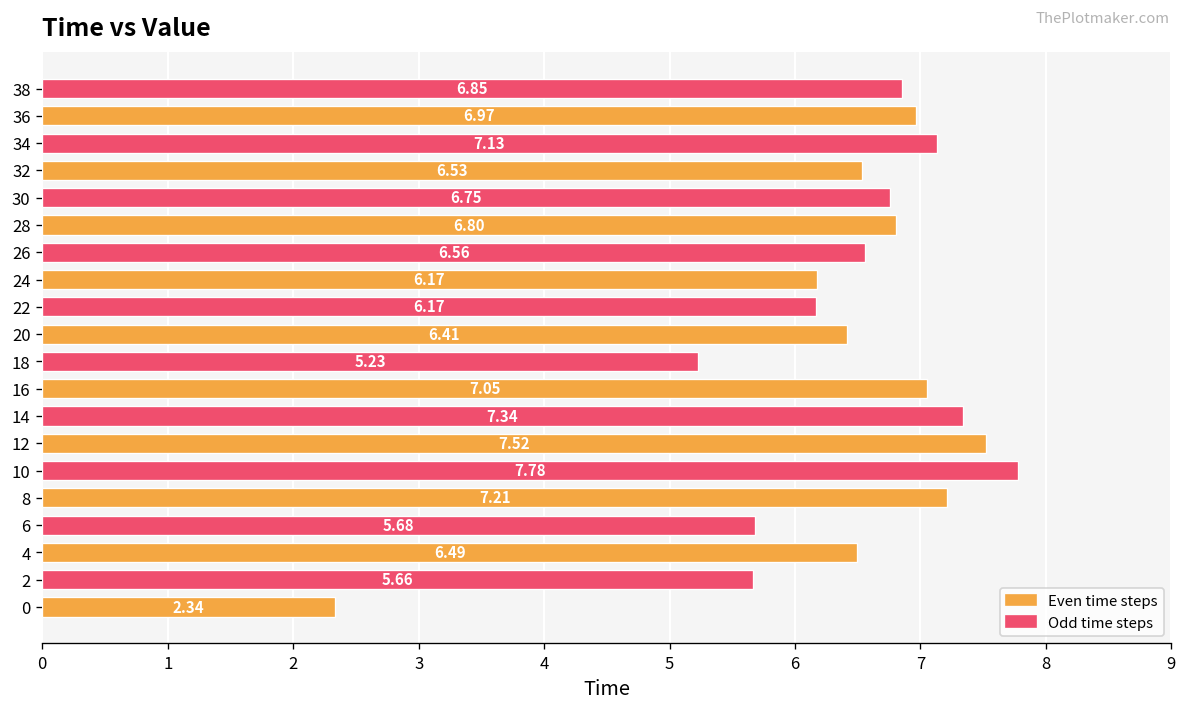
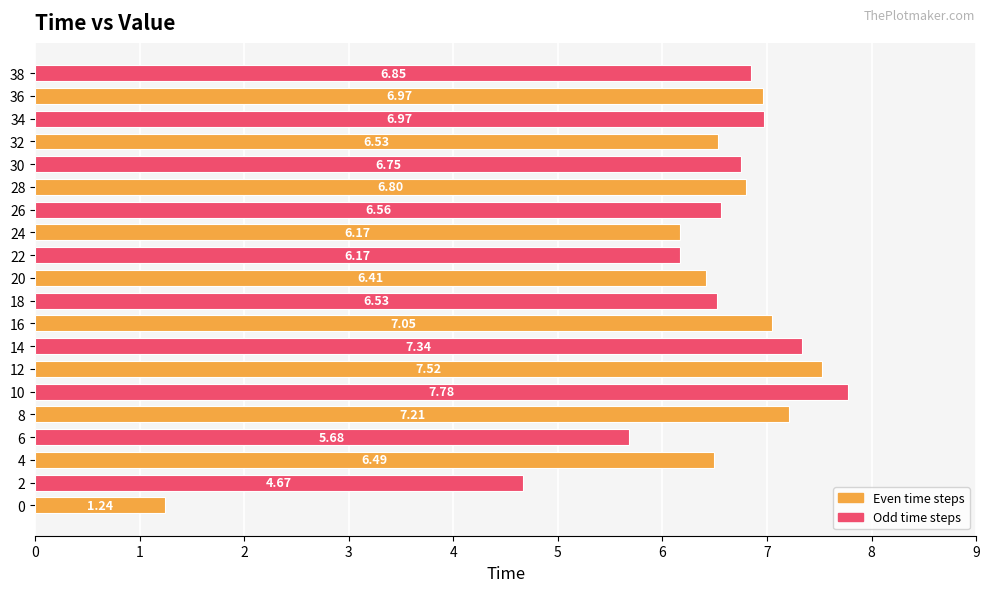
  {
    "38": 6.85,
    "36": 6.97,
-   "34": 7.13,
+   "34": 6.97,
    "32": 6.53,
    "30": 6.75,
    "28": 6.80,
    "26": 6.56,
    "24": 6.17,
    "22": 6.17,
    "20": 6.41,
-   "18": 5.23,
+   "18": 6.53,
    "16": 7.05,
    "14": 7.34,
    "12": 7.52,
    "10": 7.78,
    "8": 7.21,
    "6": 5.68,
    "4": 6.49,
-   "2": 5.66,
-   "0": 2.34
+   "2": 4.67,
+   "0": 1.24
  }
